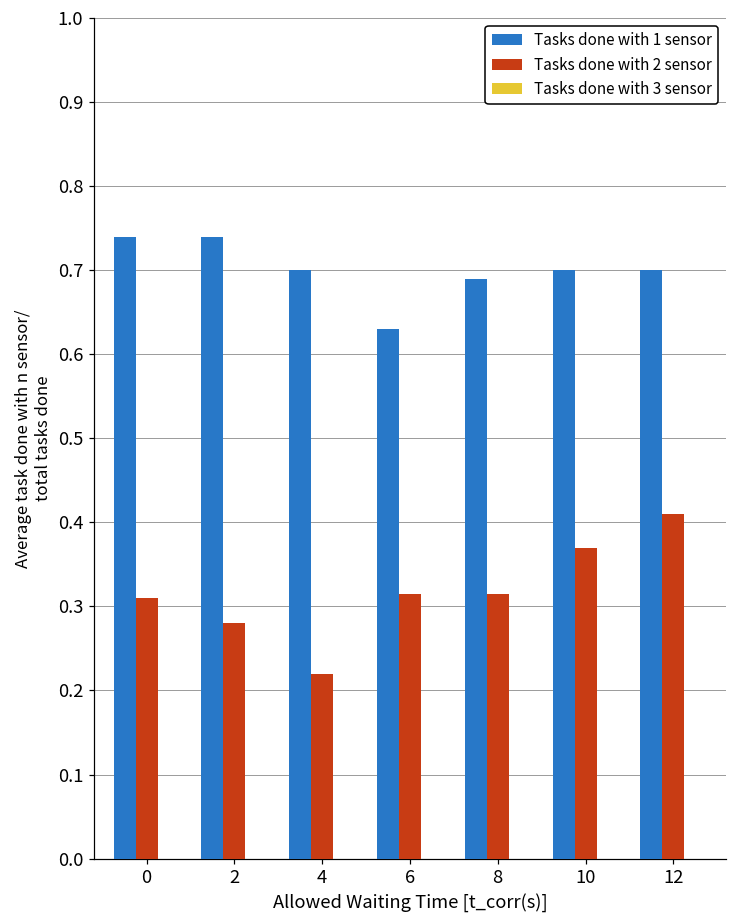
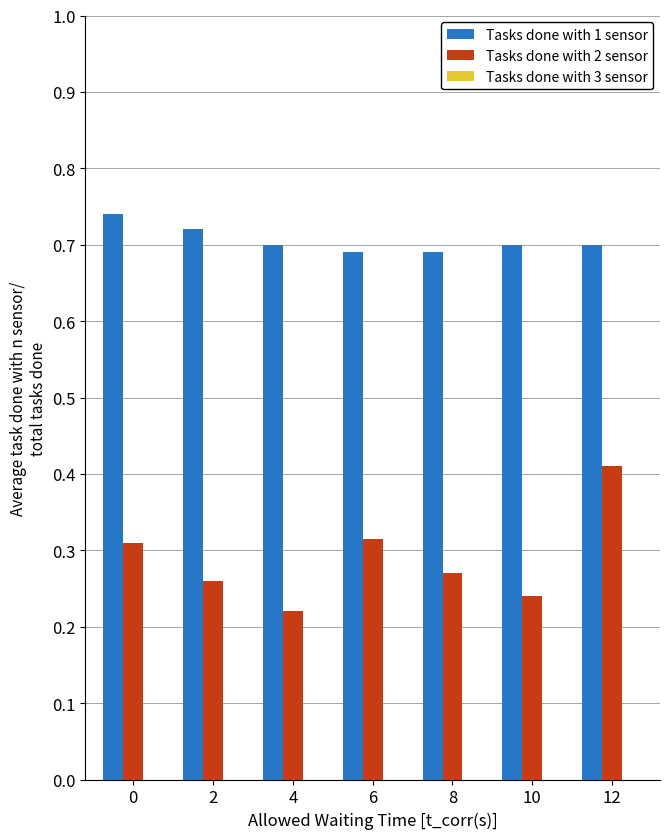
  {
    "Tasks done with 1 sensor": {
      "0": 0.74,
-     "2": 0.74,
+     "2": 0.72,
      "4": 0.70,
-     "6": 0.63,
+     "6": 0.69,
      "8": 0.69,
      "10": 0.70,
      "12": 0.70
    },
    "Tasks done with 2 sensor": {
      "0": 0.31,
-     "2": 0.28,
+     "2": 0.26,
      "4": 0.22,
      "6": 0.32,
-     "8": 0.32,
-     "10": 0.37,
+     "8": 0.27,
+     "10": 0.24,
      "12": 0.41
    },
    "Tasks done with 3 sensor": {
      "0": 0.00,
      "2": 0.00,
      "4": 0.00,
      "6": 0.00,
      "8": 0.00,
      "10": 0.00,
      "12": 0.00
    }
  }
